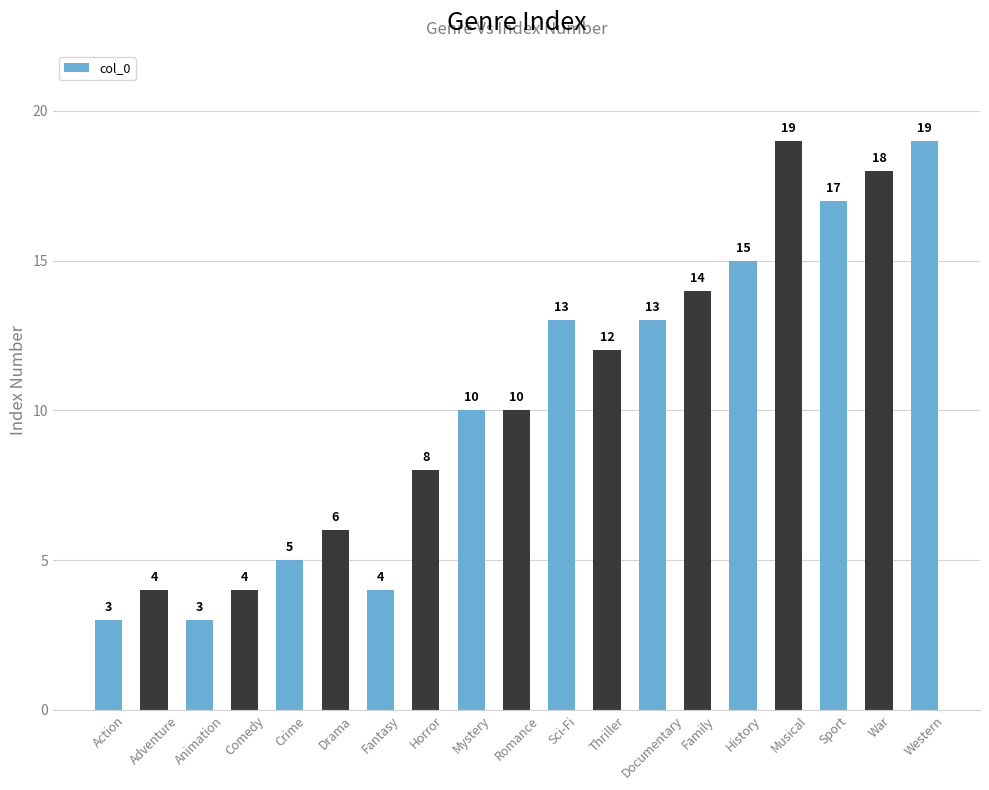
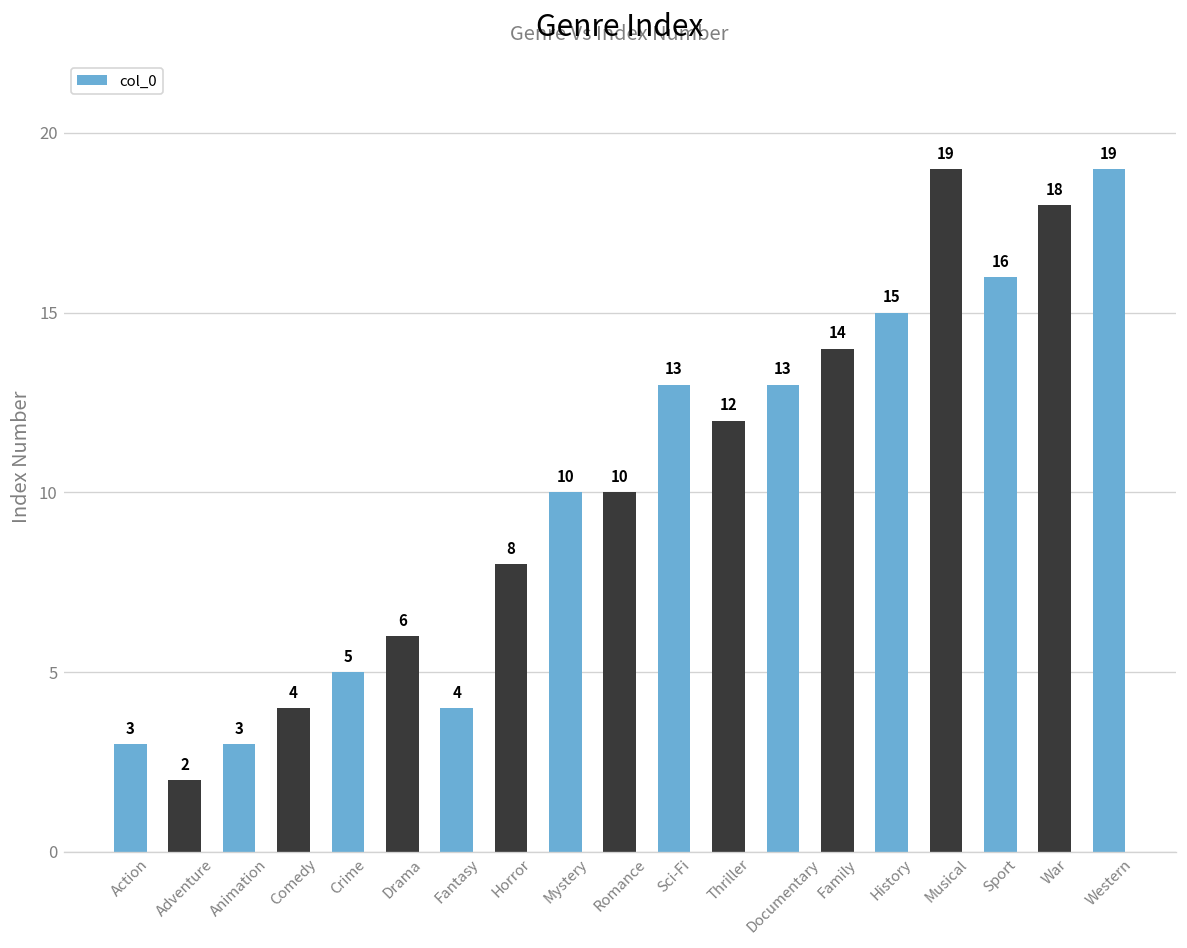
  {
    "Action": 3,
-   "Adventure": 4,
+   "Adventure": 2,
    "Animation": 3,
    "Comedy": 4,
    "Crime": 5,
    "Drama": 6,
    "Fantasy": 4,
    "Horror": 8,
    "Mystery": 10,
    "Romance": 10,
    "Sci-Fi": 13,
    "Thriller": 12,
    "Documentary": 13,
    "Family": 14,
    "History": 15,
    "Musical": 19,
-   "Sport": 17,
+   "Sport": 16,
    "War": 18,
    "Western": 19
  }
